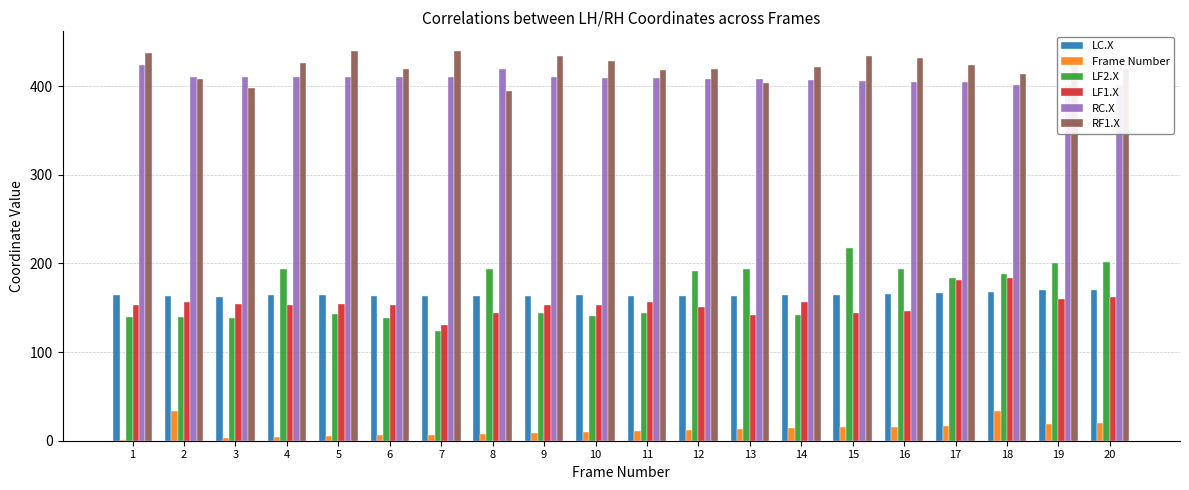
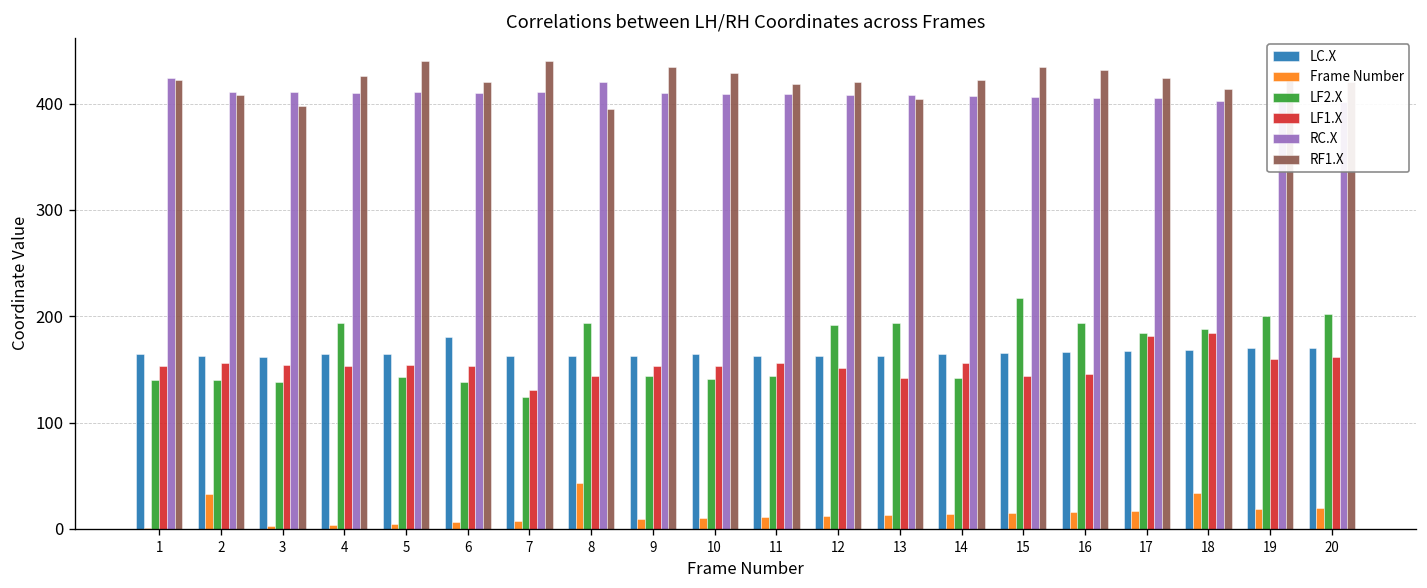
  {
    "LC.X": {
      "1": 160,
      "2": 160,
      "3": 160,
      "4": 160,
      "5": 160,
-     "6": 160,
+     "6": 180,
      "7": 160,
      "8": 160,
      "9": 160,
      "10": 160,
      "11": 160,
      "12": 160,
      "13": 160,
      "14": 160,
      "15": 170,
      "16": 170,
      "17": 170,
      "18": 170,
      "19": 170,
      "20": 170
    },
    "Frame Number": {
      "2": 30,
      "3": 0,
      "4": 0,
      "5": 10,
      "6": 10,
      "7": 10,
-     "8": 10,
+     "8": 40,
      "9": 10,
      "10": 10,
      "11": 10,
      "12": 10,
      "13": 10,
      "14": 10,
      "15": 20,
      "16": 20,
      "17": 20,
      "18": 30,
      "19": 20,
      "20": 20
    },
    "LF2.X": {
      "1": 140,
      "2": 140,
      "3": 140,
      "4": 190,
      "5": 140,
      "6": 140,
      "7": 120,
      "8": 190,
      "9": 140,
      "10": 140,
      "11": 140,
      "12": 190,
      "13": 190,
      "14": 140,
      "15": 220,
      "16": 190,
      "17": 180,
      "18": 190,
      "19": 200,
      "20": 200
    },
    "LF1.X": {
      "1": 150,
      "2": 160,
      "3": 150,
      "4": 150,
      "5": 150,
      "6": 150,
      "7": 130,
      "8": 140,
      "9": 150,
      "10": 150,
      "11": 160,
      "12": 150,
      "13": 140,
      "14": 160,
      "15": 140,
      "16": 150,
      "17": 180,
      "18": 180,
      "19": 160,
      "20": 160
    },
    "RC.X": {
      "1": 420,
      "2": 410,
      "3": 410,
      "4": 410,
      "5": 410,
      "6": 410,
      "7": 410,
      "8": 420,
      "9": 410,
      "10": 410,
      "11": 410,
      "12": 410,
      "13": 410,
      "14": 410,
      "15": 410,
      "16": 410,
      "17": 410,
      "18": 400
    },
    "RF1.X": {
-     "1": 440,
+     "1": 420,
      "2": 410,
      "3": 400,
      "4": 430,
      "5": 440,
      "6": 420,
      "7": 440,
      "8": 400,
      "9": 430,
      "10": 430,
      "11": 420,
      "12": 420,
      "13": 400,
      "14": 420,
      "15": 430,
      "16": 430,
      "17": 420,
      "18": 410
    }
  }
